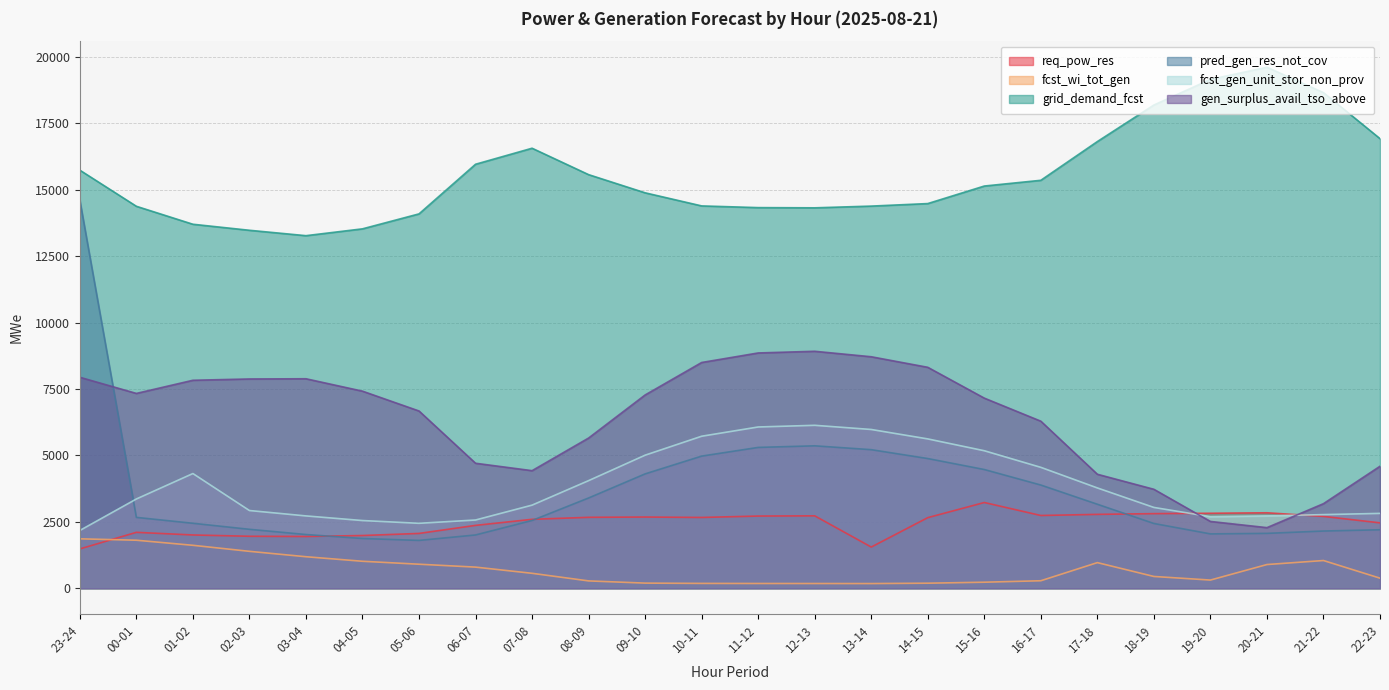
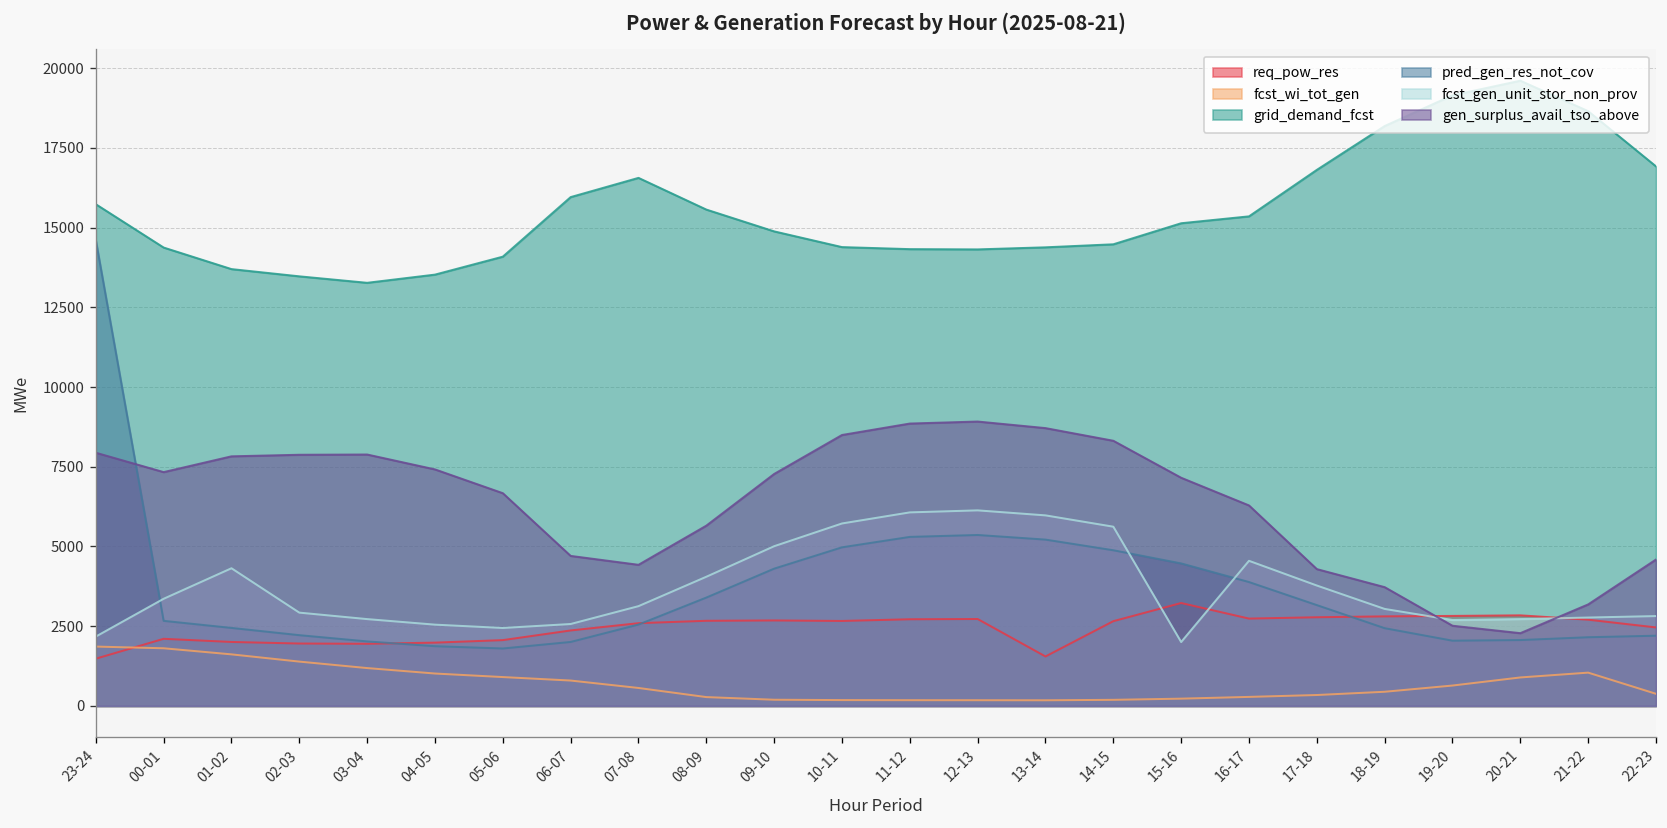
  {
    "req_pow_res": {
      "23-24": 1500,
      "00-01": 2100,
      "01-02": 2000,
      "02-03": 2000,
      "04-05": 2000,
      "05-06": 2100,
      "06-07": 2400,
      "08-09": 2700,
      "09-10": 2700,
      "10-11": 2700,
      "11-12": 2700,
      "12-13": 2700,
      "13-14": 1600,
      "14-15": 2700,
      "15-16": 3200,
      "16-17": 2700,
      "17-18": 2800,
      "18-19": 2800,
      "19-20": 2800,
      "20-21": 2800,
      "22-23": 2500
    },
    "fcst_wi_tot_gen": {
      "23-24": 1900,
      "00-01": 1800,
      "01-02": 1600,
      "02-03": 1400,
      "03-04": 1200,
      "04-05": 1000,
      "05-06": 900,
      "06-07": 800,
      "07-08": 600,
      "08-09": 300,
      "09-10": 200,
      "10-11": 200,
      "11-12": 200,
      "12-13": 200,
      "13-14": 200,
      "14-15": 200,
      "15-16": 200,
      "16-17": 300,
-     "17-18": 1000,
+     "17-18": 300,
      "18-19": 400,
-     "19-20": 300,
+     "19-20": 600,
      "20-21": 900,
      "21-22": 1000,
      "22-23": 400
    },
    "fcst_gen_unit_stor_non_prov": {
      "23-24": 2200,
      "00-01": 3400,
      "01-02": 4300,
      "02-03": 2900,
      "03-04": 2700,
      "04-05": 2500,
      "05-06": 2400,
      "06-07": 2600,
      "07-08": 3100,
      "08-09": 4100,
      "09-10": 5000,
      "10-11": 5700,
      "11-12": 6100,
      "12-13": 6100,
      "13-14": 6000,
      "14-15": 5600,
-     "15-16": 5200,
+     "15-16": 2000,
      "16-17": 4600,
      "17-18": 3800,
      "18-19": 3000,
      "19-20": 2700,
      "20-21": 2700,
      "22-23": 2800
    }
  }
